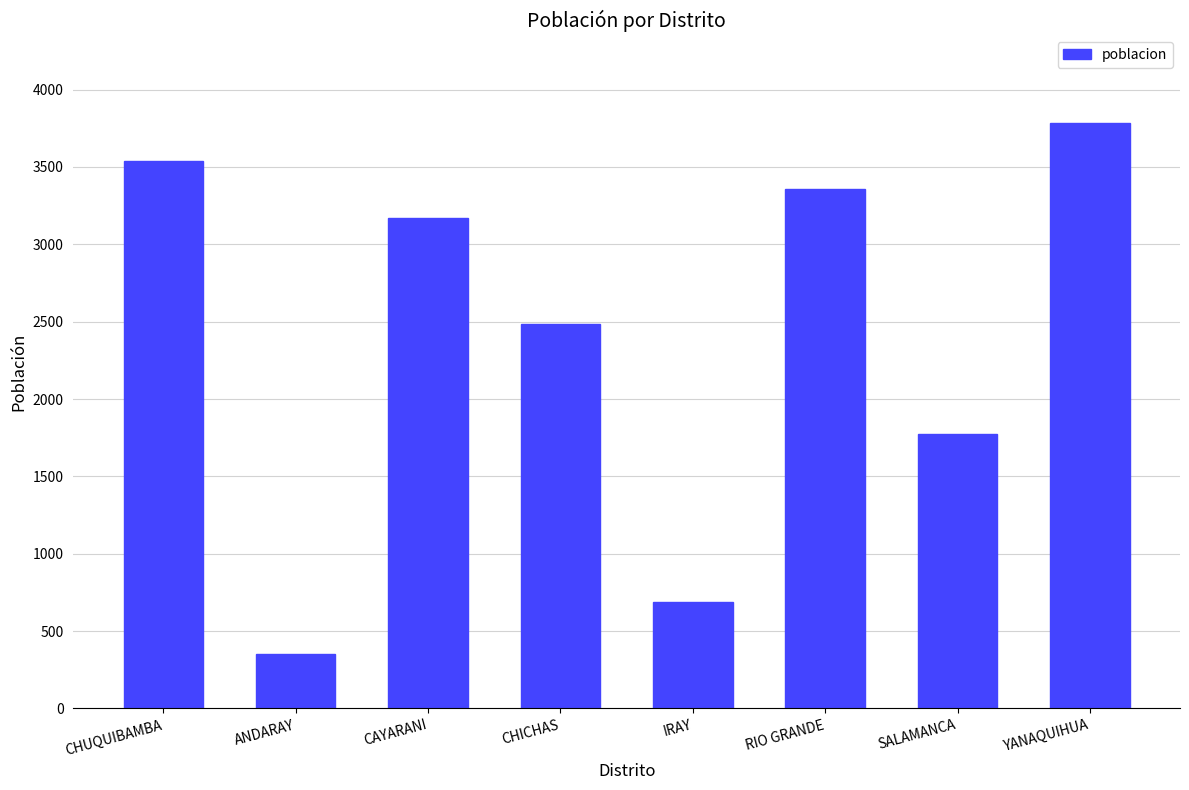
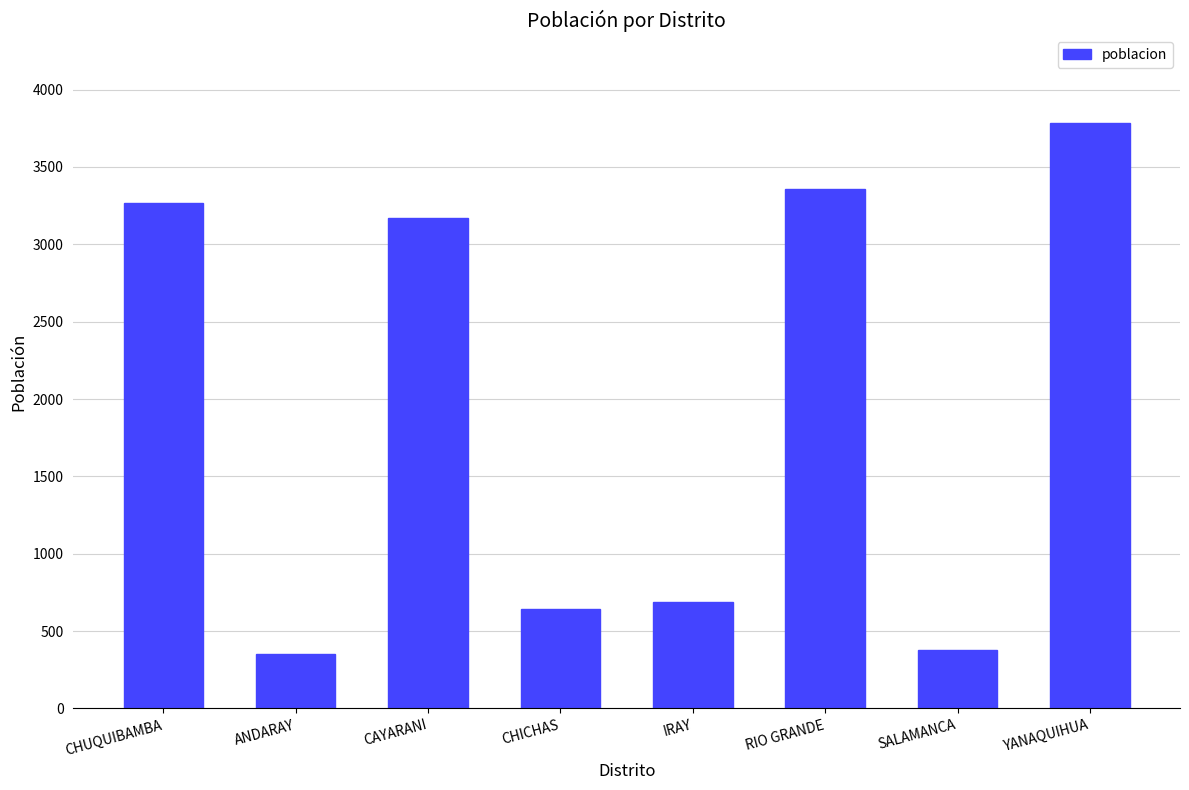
  {
-   "CHUQUIBAMBA": 3540,
+   "CHUQUIBAMBA": 3270,
    "ANDARAY": 350,
    "CAYARANI": 3170,
-   "CHICHAS": 2480,
+   "CHICHAS": 640,
    "IRAY": 690,
    "RIO GRANDE": 3360,
-   "SALAMANCA": 1780,
+   "SALAMANCA": 380,
    "YANAQUIHUA": 3780
  }
